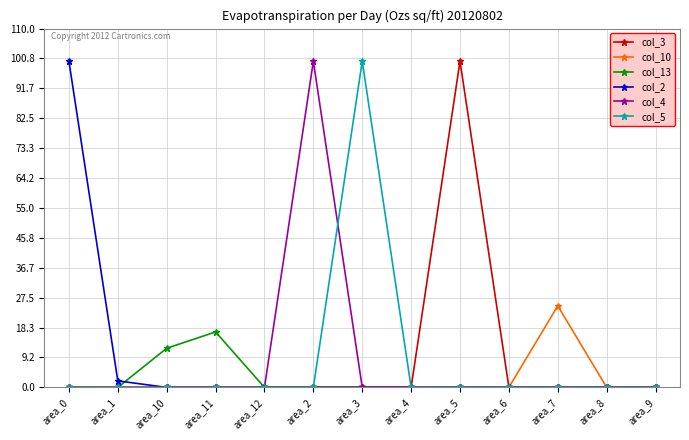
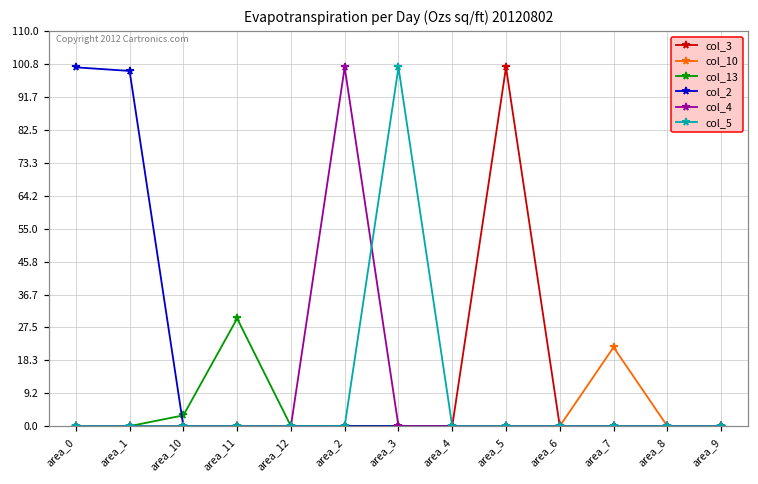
  {
    "col_3": {
      "area_5": 100
    },
    "col_10": {
-     "area_7": 25
+     "area_7": 22
    },
    "col_13": {
-     "area_10": 12,
-     "area_11": 17
+     "area_10": 3,
+     "area_11": 30
    },
    "col_2": {
-     "area_1": 2
+     "area_1": 99
    },
    "col_4": {
      "area_2": 100
    },
    "col_5": {
      "area_3": 100
    }
  }
